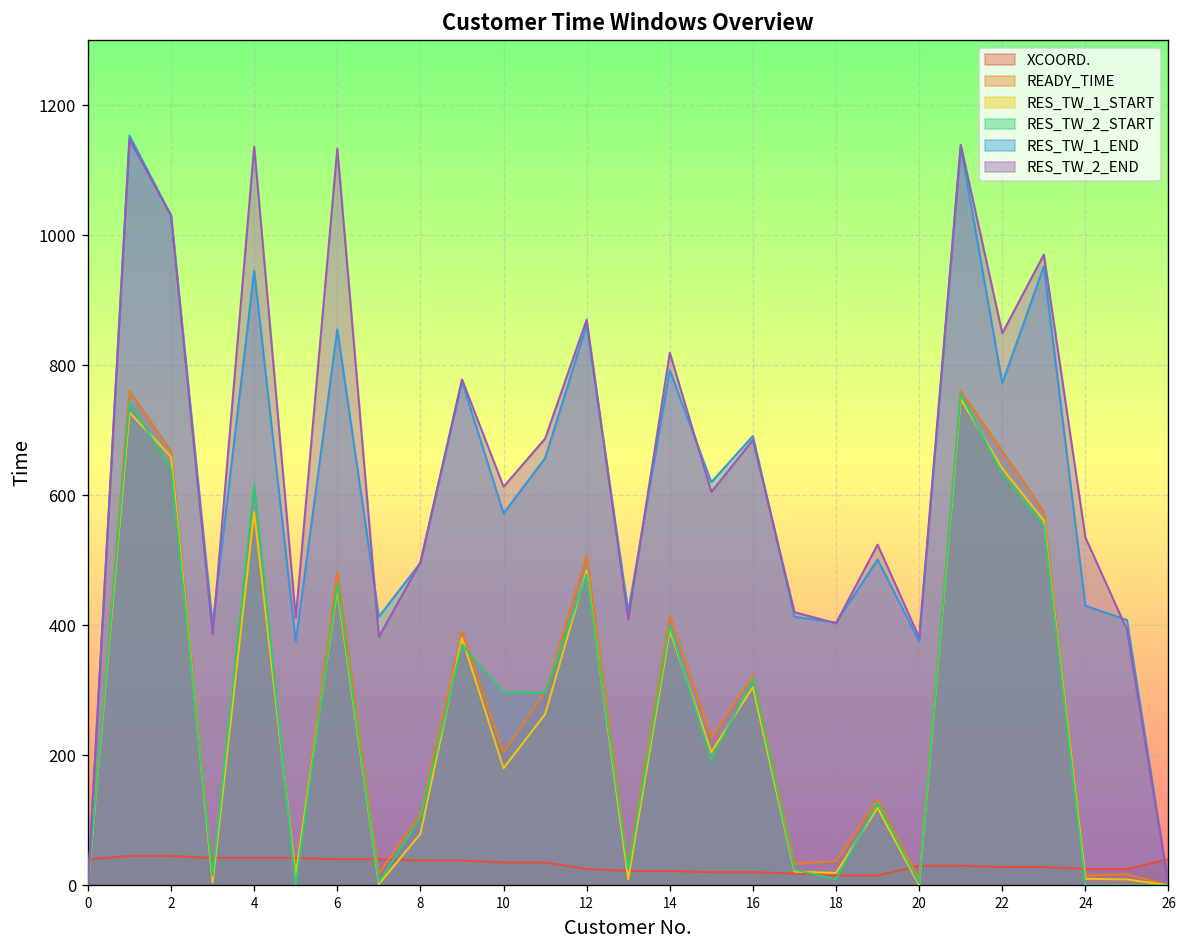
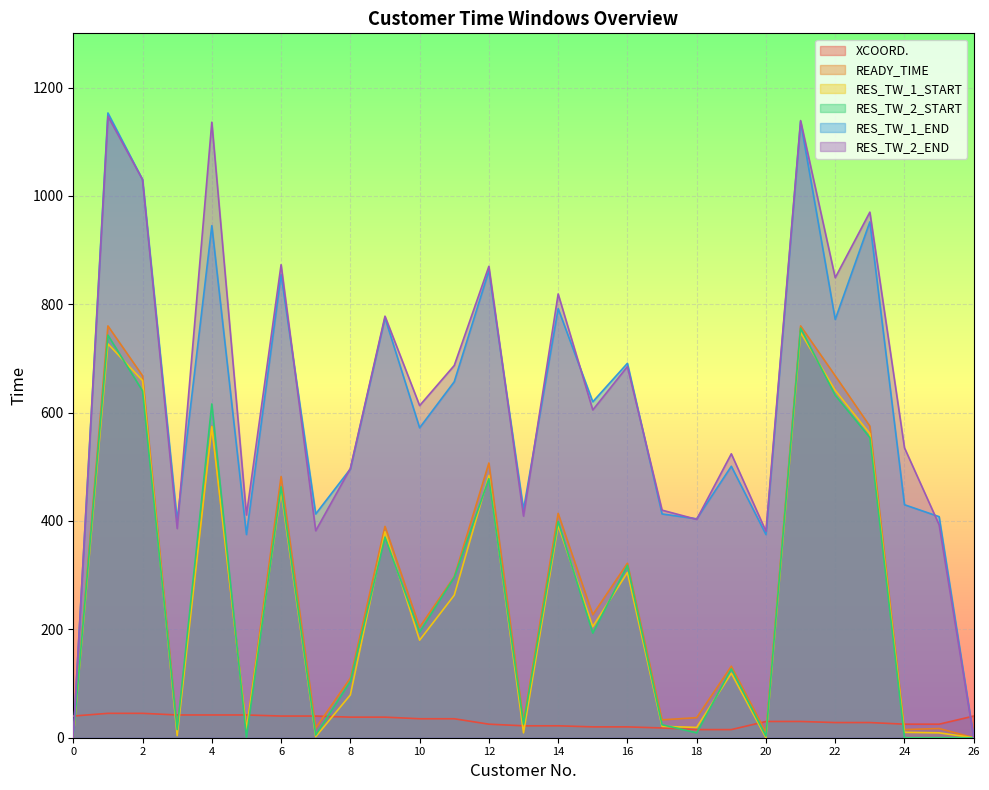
  {
    "RES_TW_2_START": {
      "2": 640,
      "4": 620,
      "6": 460,
      "8": 100,
-     "10": 300,
+     "10": 200,
      "12": 480,
      "14": 400,
      "18": 10,
      "22": 630,
      "24": 0
    },
    "RES_TW_1_END": {
      "4": 950,
      "6": 860,
      "10": 570,
      "12": 860,
      "14": 790,
      "16": 690,
      "20": 380,
      "22": 770,
      "24": 430
    },
    "RES_TW_2_END": {
      "4": 1140,
-     "6": 1130,
+     "6": 870,
      "10": 610,
      "12": 870,
      "14": 820,
      "16": 690,
      "20": 380,
      "22": 850,
      "24": 540
    }
  }
